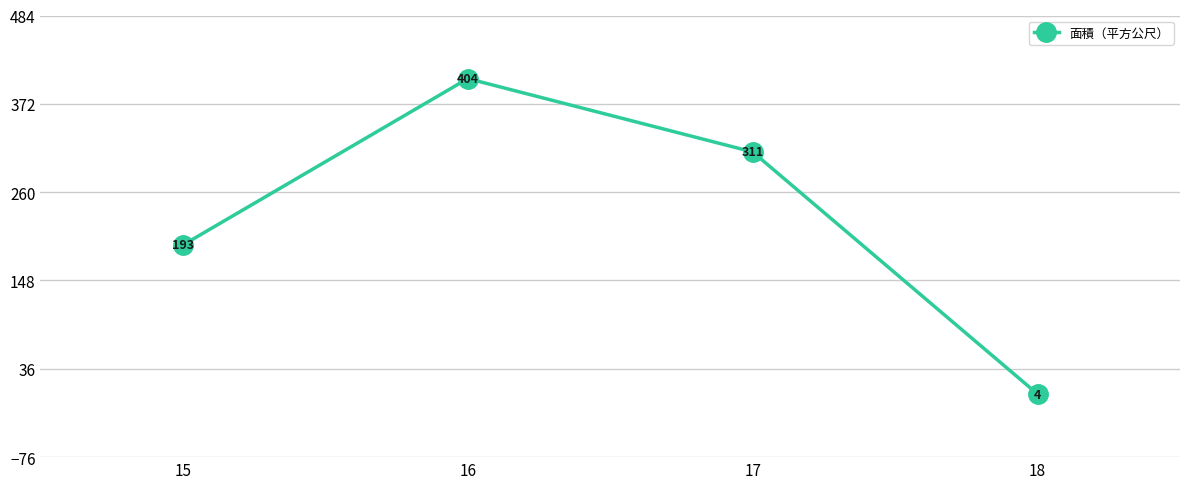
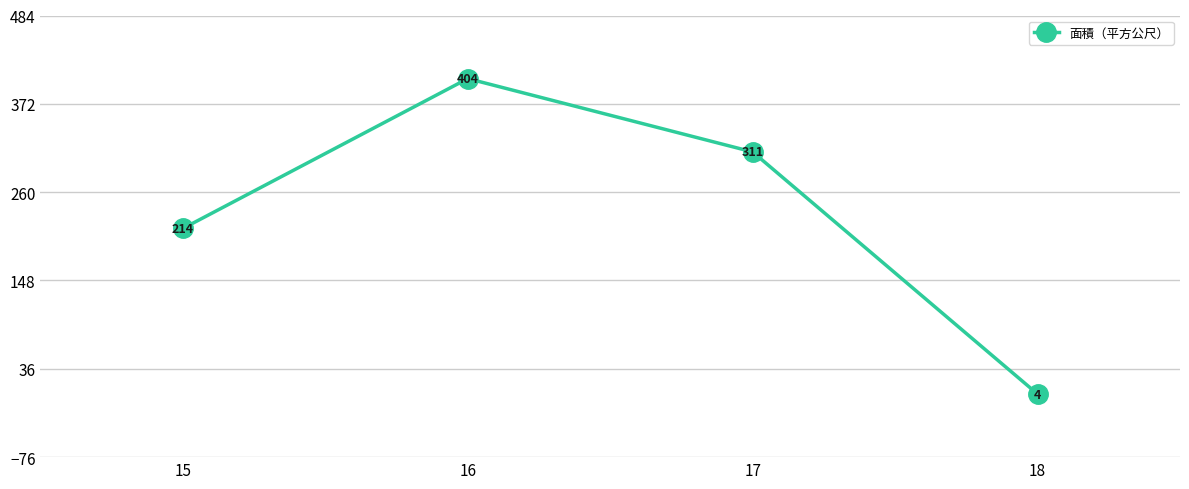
  {
-   "15": 193,
+   "15": 214,
    "16": 404,
    "17": 311,
    "18": 4
  }
